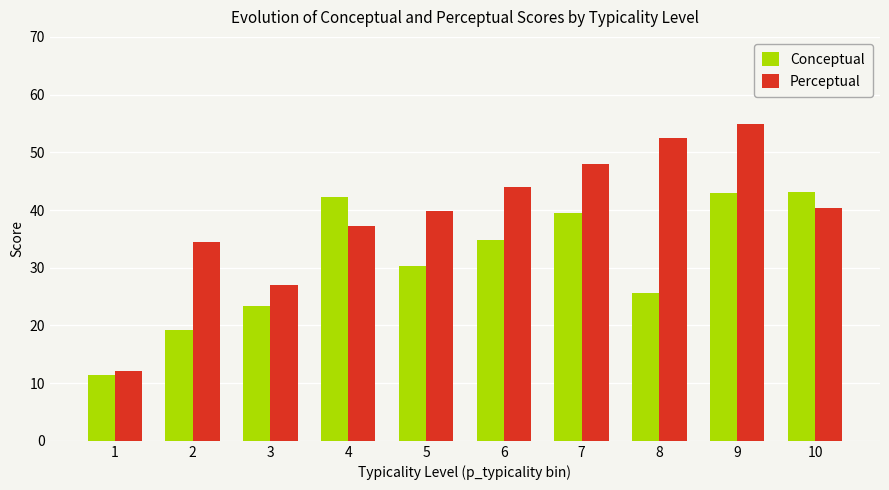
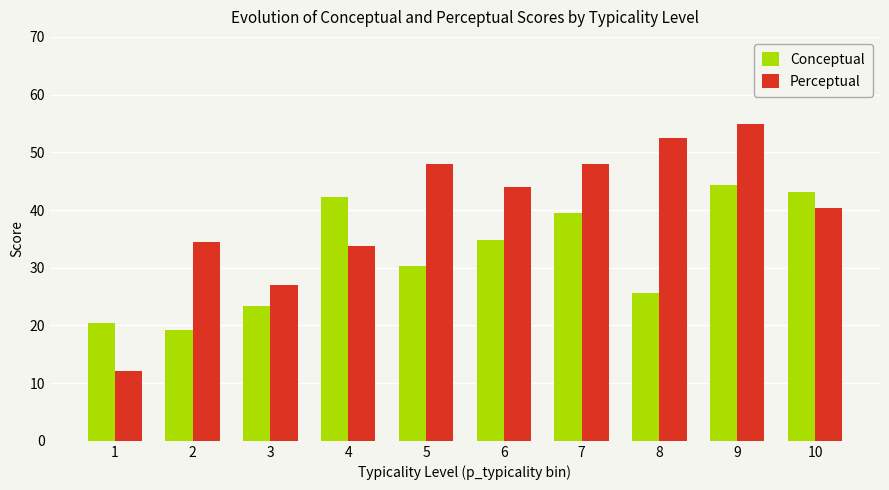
  {
    "Conceptual": {
-     "1": 11,
+     "1": 20,
      "2": 19,
      "3": 23,
      "4": 42,
      "5": 30,
      "6": 35,
      "7": 39,
      "8": 26,
-     "9": 43,
+     "9": 44,
      "10": 43
    },
    "Perceptual": {
      "1": 12,
      "2": 34,
      "3": 27,
-     "4": 37,
-     "5": 40,
+     "4": 34,
+     "5": 48,
      "6": 44,
      "7": 48,
      "8": 52,
      "9": 55,
      "10": 40
    }
  }
